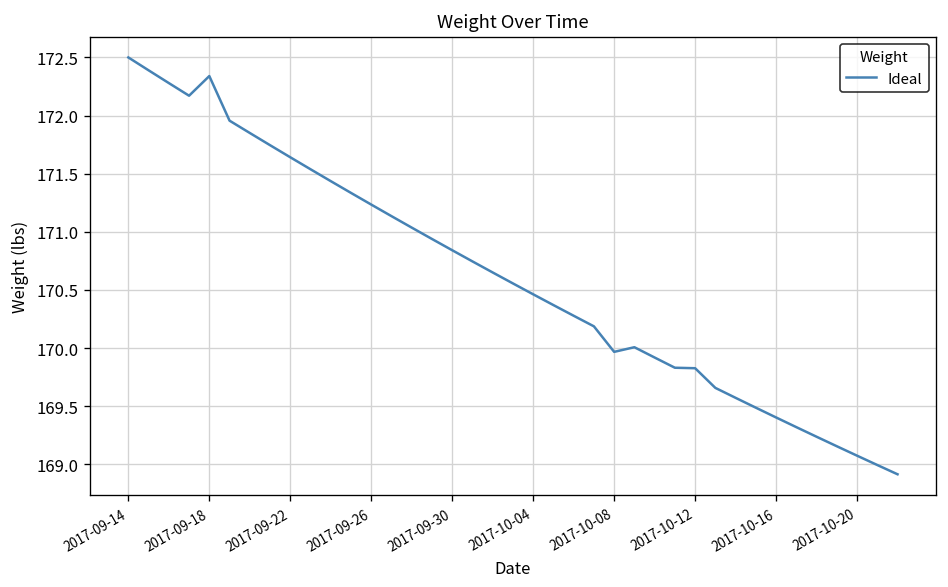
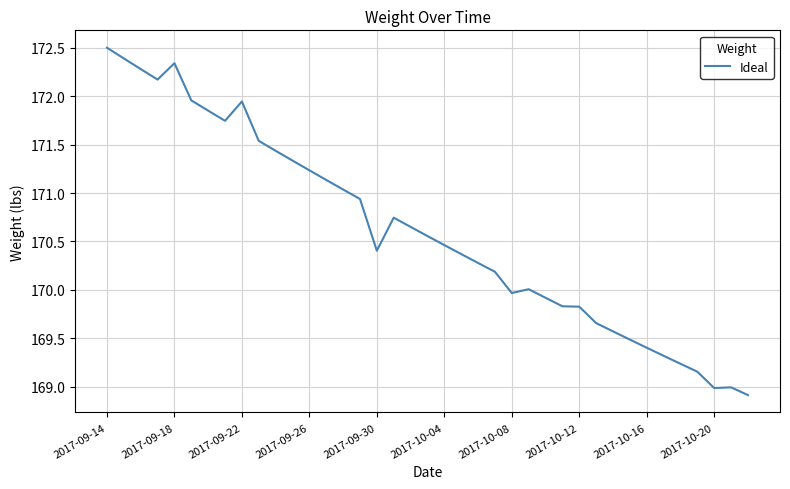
  {
    "2017-09-14": 172.5,
    "2017-09-18": 172.3,
-   "2017-09-22": 171.6,
+   "2017-09-22": 171.9,
    "2017-09-26": 171.2,
-   "2017-09-30": 170.8,
+   "2017-09-30": 170.4,
    "2017-10-04": 170.5,
    "2017-10-08": 170.0,
    "2017-10-12": 169.8,
    "2017-10-16": 169.4,
-   "2017-10-20": 169.1
+   "2017-10-20": 169.0
  }
